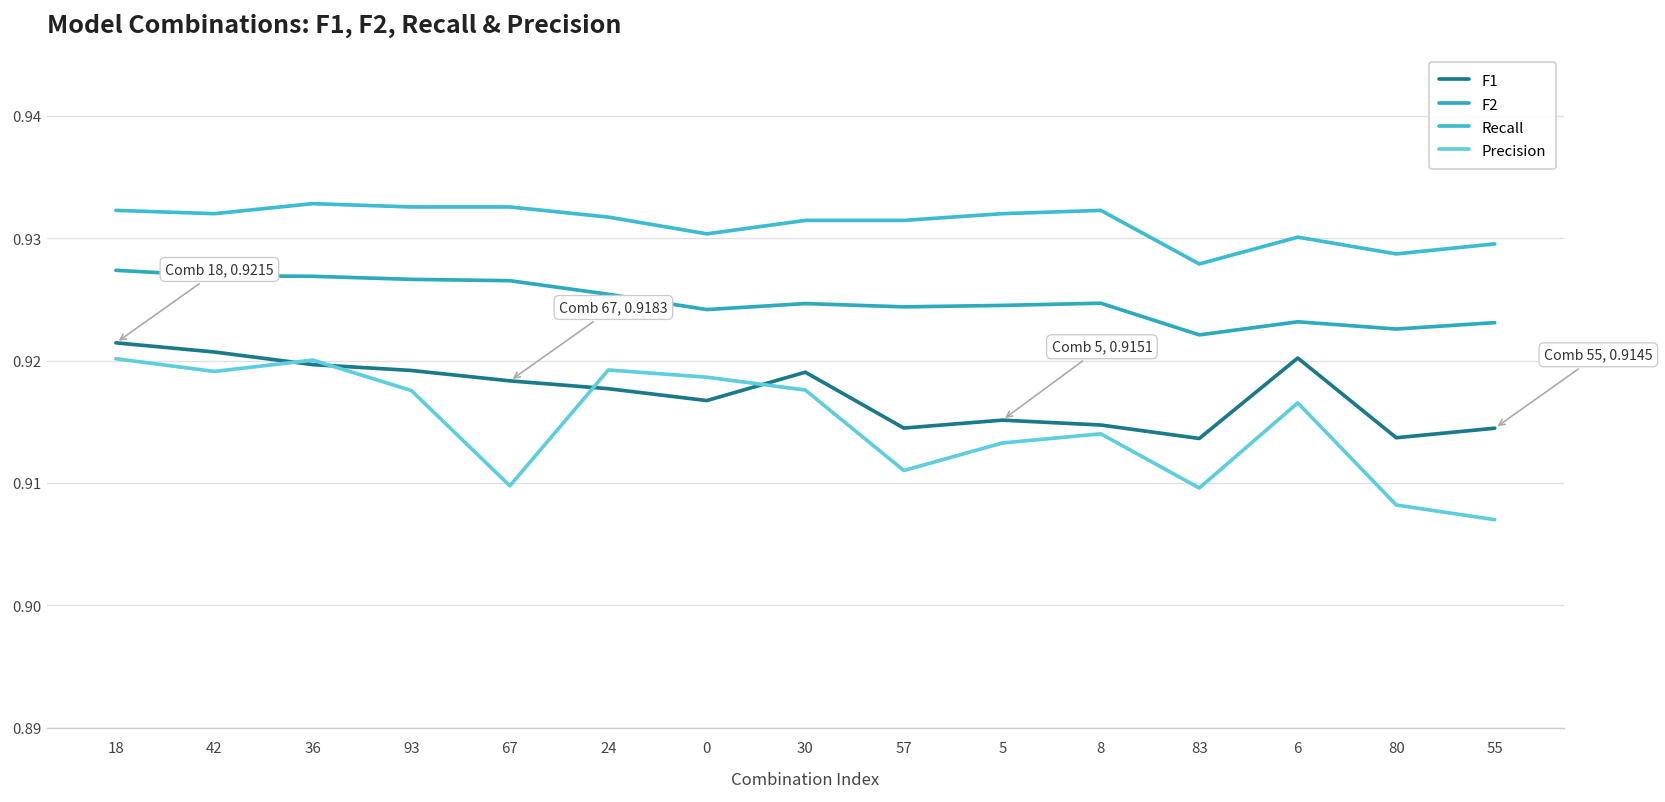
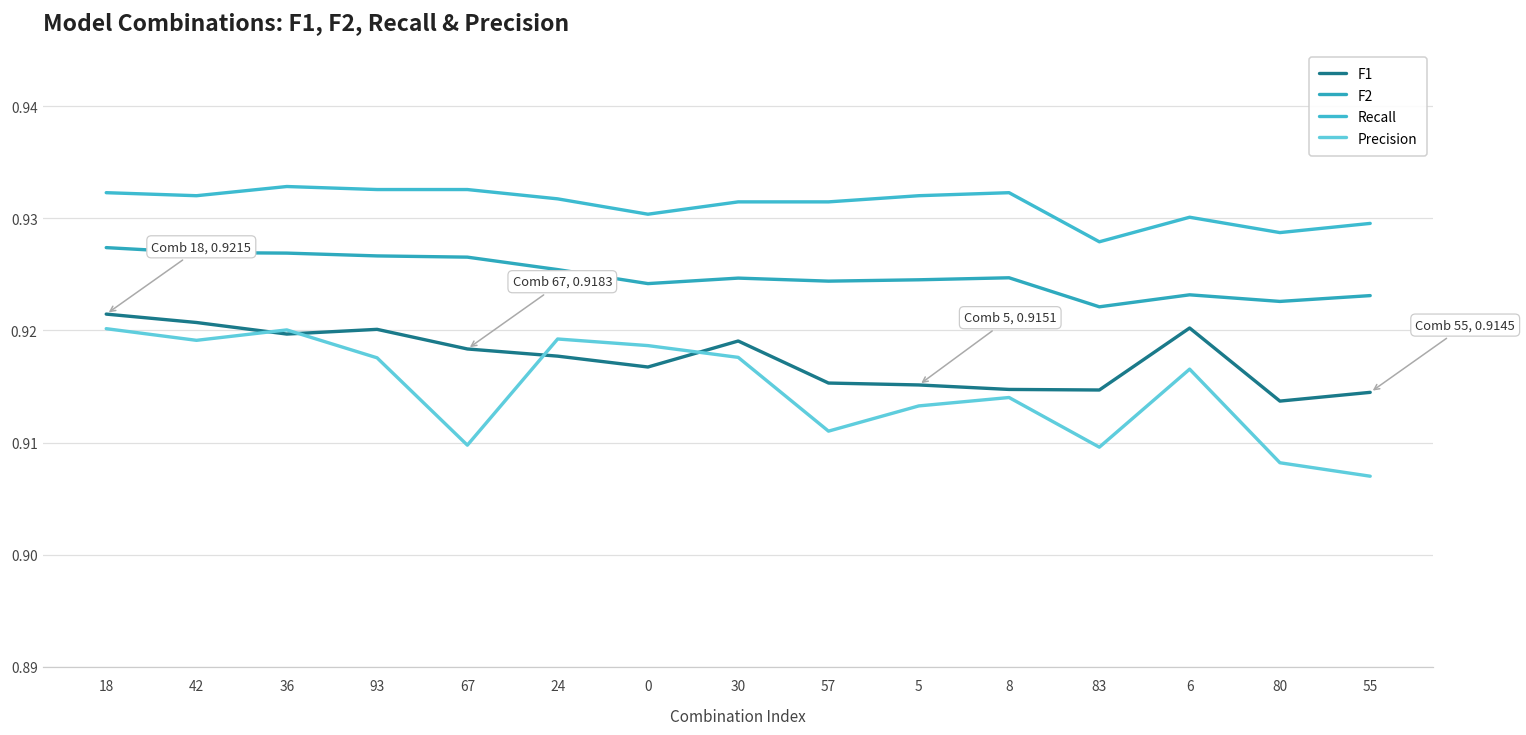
  {
    "F1": {
      "18": 0.9215,
      "42": 0.9207,
      "36": 0.9197,
-     "93": 0.9192,
+     "93": 0.9201,
      "67": 0.9184,
      "24": 0.9177,
      "0": 0.9167,
      "30": 0.9191,
-     "57": 0.9145,
+     "57": 0.9153,
      "8": 0.9147,
-     "83": 0.9136,
+     "83": 0.9147,
      "6": 0.9202,
      "80": 0.9137
    }
  }
